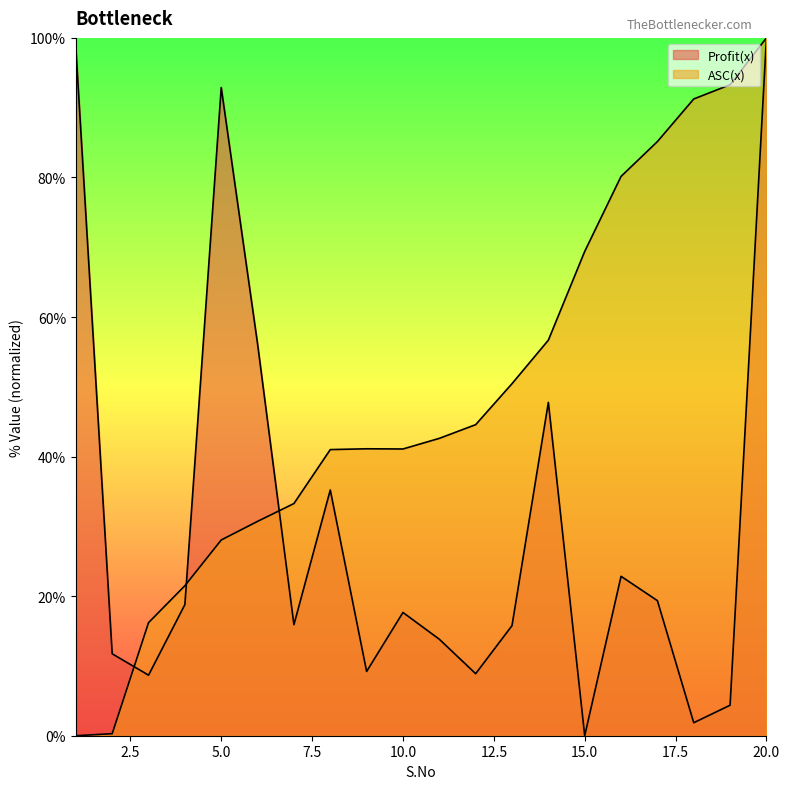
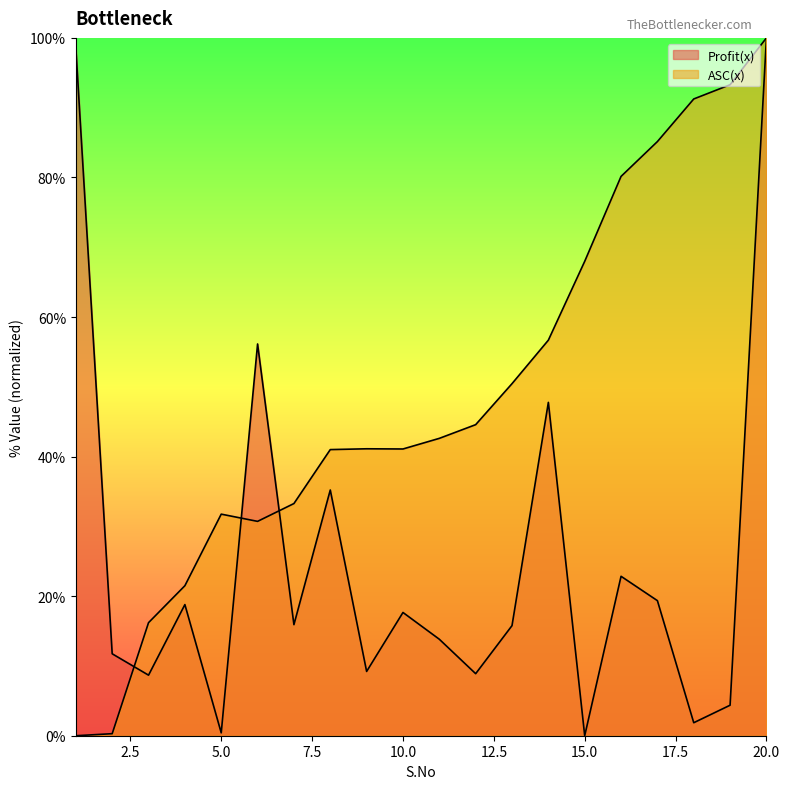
  {
    "Profit(x)": {
-     "5.0": "93%",
+     "5.0": "0%",
      "10.0": "18%",
      "15.0": "0%"
    },
    "ASC(x)": {
-     "5.0": "28%",
+     "5.0": "32%",
      "10.0": "41%",
-     "15.0": "69%"
+     "15.0": "68%"
    }
  }
